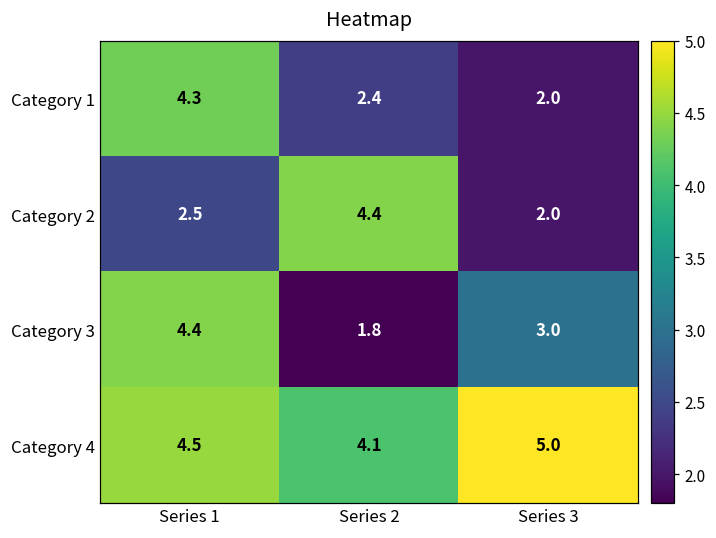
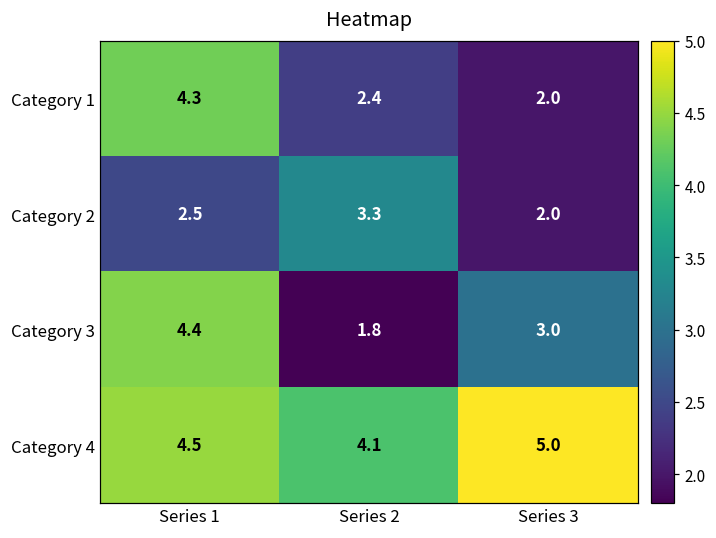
  {
    "Category 1": {
      "Series 1": 4.3,
      "Series 2": 2.4,
      "Series 3": 2.0
    },
    "Category 2": {
      "Series 1": 2.5,
-     "Series 2": 4.4,
+     "Series 2": 3.3,
      "Series 3": 2.0
    },
    "Category 3": {
      "Series 1": 4.4,
      "Series 2": 1.8,
      "Series 3": 3.0
    },
    "Category 4": {
      "Series 1": 4.5,
      "Series 2": 4.1,
      "Series 3": 5.0
    }
  }
